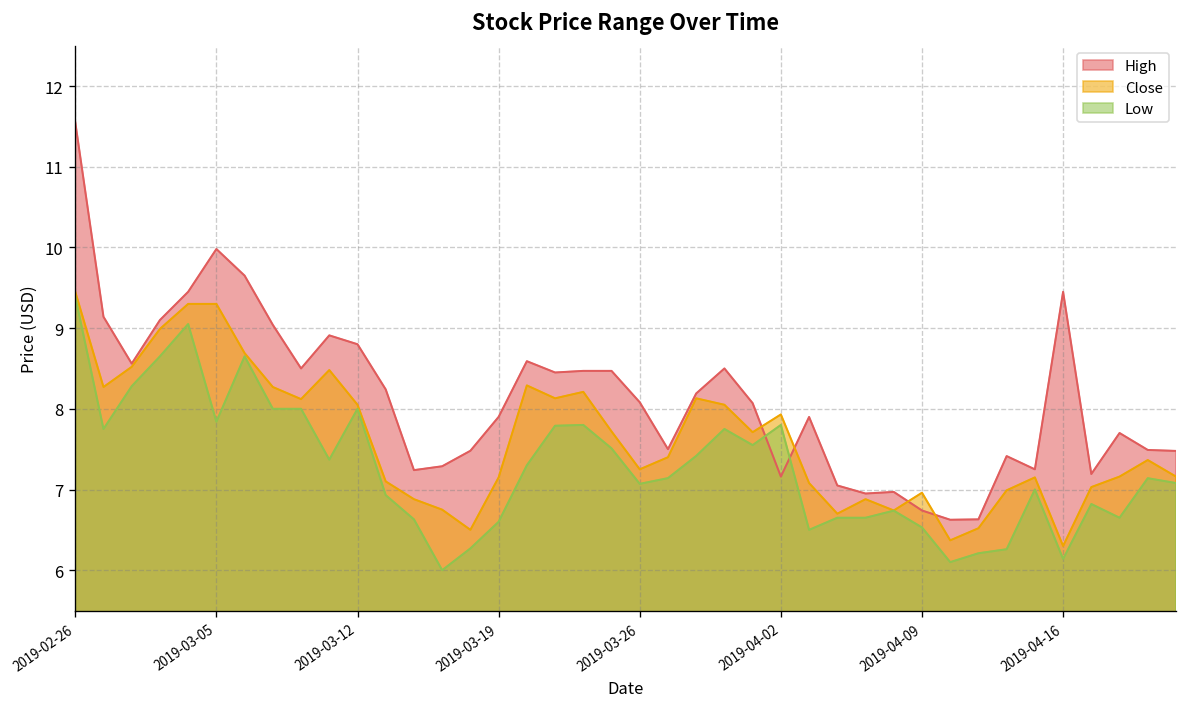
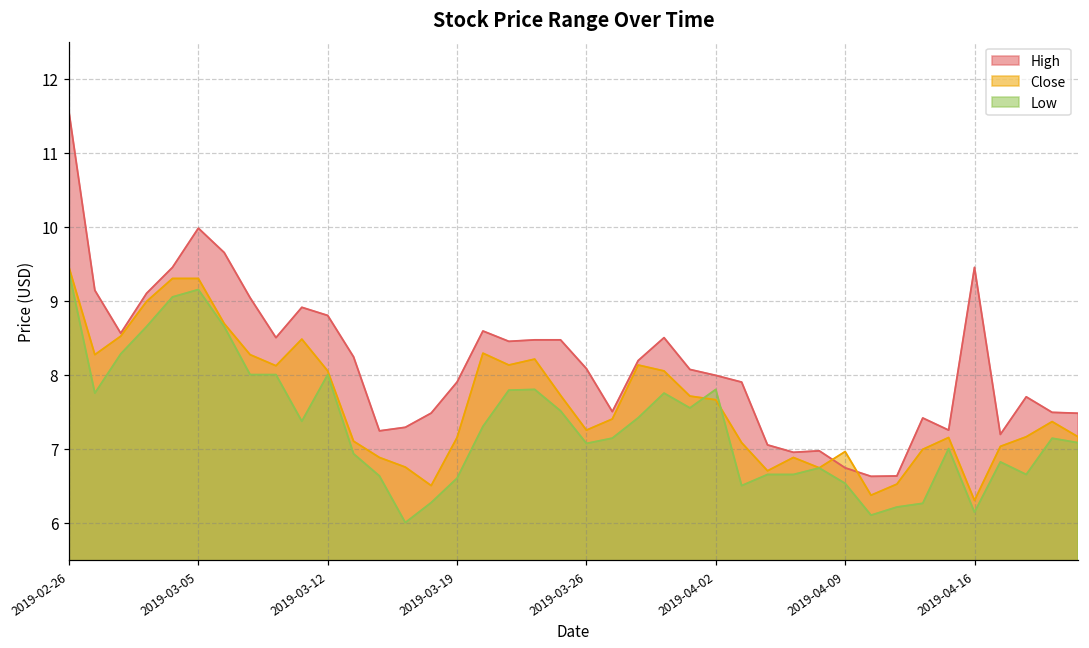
  {
    "High": {
      "2019-02-26": 11.6,
      "2019-03-05": 10.0,
      "2019-03-12": 8.8,
      "2019-03-19": 7.9,
      "2019-03-26": 8.1,
-     "2019-04-02": 7.2,
+     "2019-04-02": 8.0,
      "2019-04-09": 6.7,
      "2019-04-16": 9.5
    },
    "Close": {
      "2019-02-26": 9.5,
      "2019-03-05": 9.3,
      "2019-03-12": 8.1,
      "2019-03-19": 7.2,
      "2019-03-26": 7.3,
-     "2019-04-02": 7.9,
+     "2019-04-02": 7.7,
      "2019-04-09": 7.0,
      "2019-04-16": 6.3
    },
    "Low": {
      "2019-02-26": 9.4,
-     "2019-03-05": 7.8,
+     "2019-03-05": 9.2,
      "2019-03-12": 8.0,
      "2019-03-19": 6.6,
      "2019-03-26": 7.1,
      "2019-04-02": 7.8,
      "2019-04-09": 6.5,
      "2019-04-16": 6.1
    }
  }
